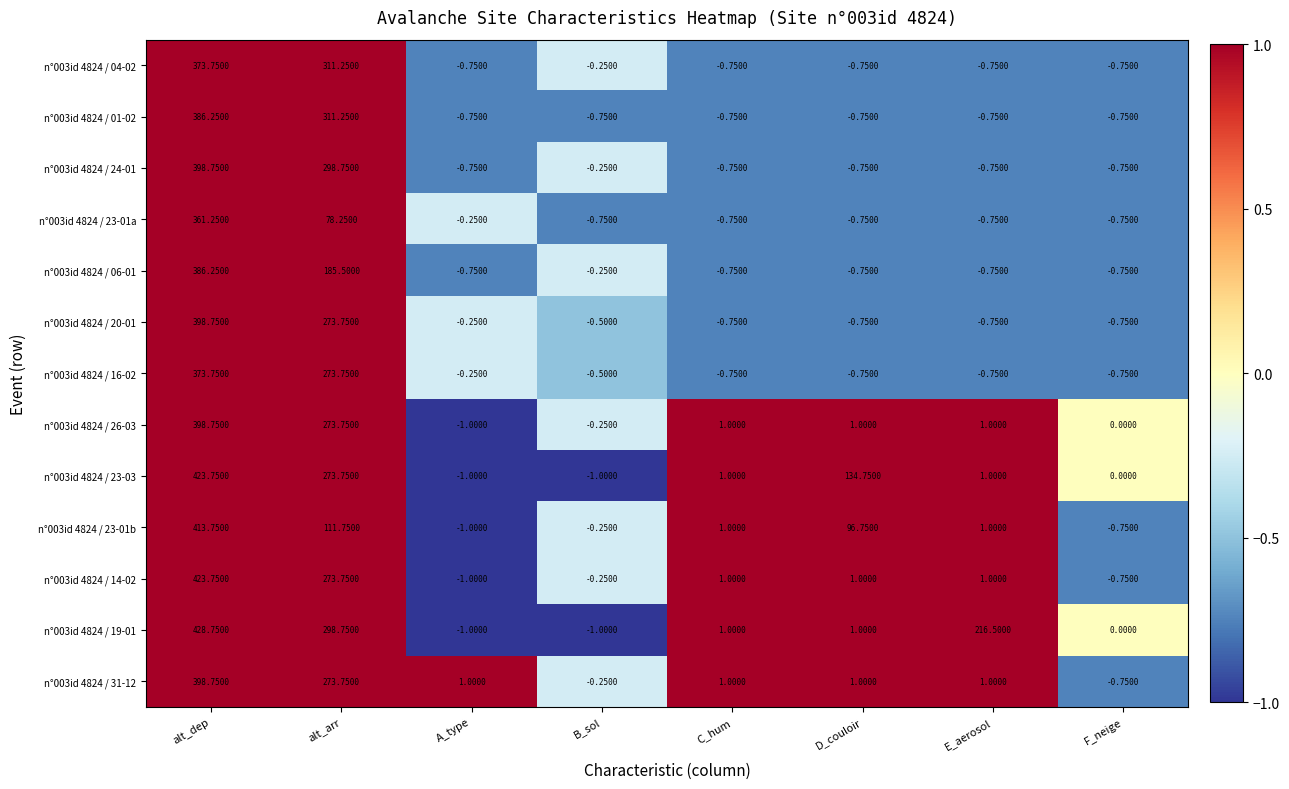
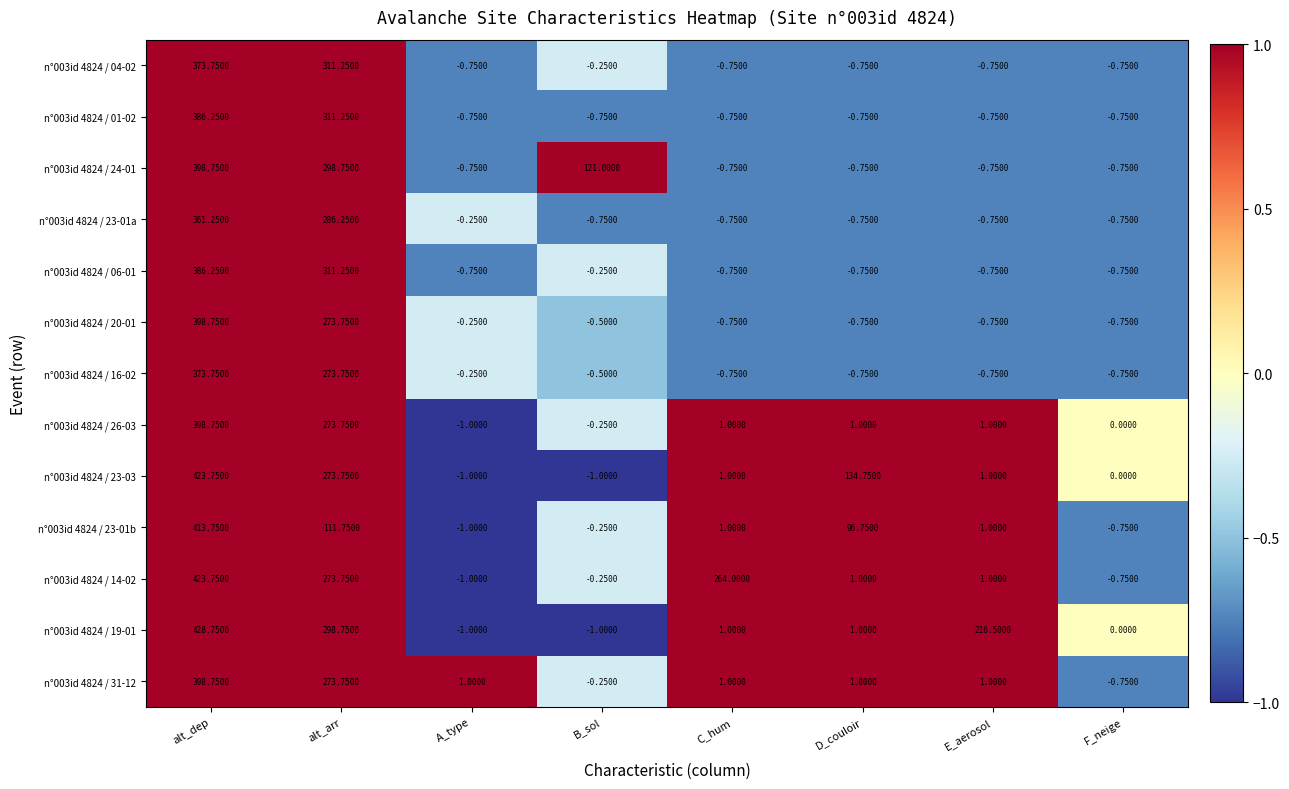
  {
    "n°003id 4824 / 04-02": {
      "alt_dep": 373.7500,
      "alt_arr": 311.2500,
      "A_type": -0.7500,
      "B_sol": -0.2500,
      "C_hum": -0.7500,
      "D_couloir": -0.7500,
      "E_aerosol": -0.7500,
      "F_neige": -0.7500
    },
    "n°003id 4824 / 01-02": {
      "alt_dep": 386.2500,
      "alt_arr": 311.2500,
      "A_type": -0.7500,
      "B_sol": -0.7500,
      "C_hum": -0.7500,
      "D_couloir": -0.7500,
      "E_aerosol": -0.7500,
      "F_neige": -0.7500
    },
    "n°003id 4824 / 24-01": {
      "alt_dep": 398.7500,
      "alt_arr": 298.7500,
      "A_type": -0.7500,
-     "B_sol": -0.2500,
+     "B_sol": 121.0000,
      "C_hum": -0.7500,
      "D_couloir": -0.7500,
      "E_aerosol": -0.7500,
      "F_neige": -0.7500
    },
    "n°003id 4824 / 23-01a": {
      "alt_dep": 361.2500,
-     "alt_arr": 78.2500,
+     "alt_arr": 286.2500,
      "A_type": -0.2500,
      "B_sol": -0.7500,
      "C_hum": -0.7500,
      "D_couloir": -0.7500,
      "E_aerosol": -0.7500,
      "F_neige": -0.7500
    },
    "n°003id 4824 / 06-01": {
      "alt_dep": 386.2500,
-     "alt_arr": 185.5000,
+     "alt_arr": 311.2500,
      "A_type": -0.7500,
      "B_sol": -0.2500,
      "C_hum": -0.7500,
      "D_couloir": -0.7500,
      "E_aerosol": -0.7500,
      "F_neige": -0.7500
    },
    "n°003id 4824 / 20-01": {
      "alt_dep": 398.7500,
      "alt_arr": 273.7500,
      "A_type": -0.2500,
      "B_sol": -0.5000,
      "C_hum": -0.7500,
      "D_couloir": -0.7500,
      "E_aerosol": -0.7500,
      "F_neige": -0.7500
    },
    "n°003id 4824 / 16-02": {
      "alt_dep": 373.7500,
      "alt_arr": 273.7500,
      "A_type": -0.2500,
      "B_sol": -0.5000,
      "C_hum": -0.7500,
      "D_couloir": -0.7500,
      "E_aerosol": -0.7500,
      "F_neige": -0.7500
    },
    "n°003id 4824 / 26-03": {
      "alt_dep": 398.7500,
      "alt_arr": 273.7500,
      "A_type": -1.0000,
      "B_sol": -0.2500,
      "C_hum": 1.0000,
      "D_couloir": 1.0000,
      "E_aerosol": 1.0000,
      "F_neige": 0.0000
    },
    "n°003id 4824 / 23-03": {
      "alt_dep": 423.7500,
      "alt_arr": 273.7500,
      "A_type": -1.0000,
      "B_sol": -1.0000,
      "C_hum": 1.0000,
      "D_couloir": 134.7500,
      "E_aerosol": 1.0000,
      "F_neige": 0.0000
    },
    "n°003id 4824 / 23-01b": {
      "alt_dep": 413.7500,
      "alt_arr": 111.7500,
      "A_type": -1.0000,
      "B_sol": -0.2500,
      "C_hum": 1.0000,
      "D_couloir": 96.7500,
      "E_aerosol": 1.0000,
      "F_neige": -0.7500
    },
    "n°003id 4824 / 14-02": {
      "alt_dep": 423.7500,
      "alt_arr": 273.7500,
      "A_type": -1.0000,
      "B_sol": -0.2500,
-     "C_hum": 1.0000,
+     "C_hum": 264.0000,
      "D_couloir": 1.0000,
      "E_aerosol": 1.0000,
      "F_neige": -0.7500
    },
    "n°003id 4824 / 19-01": {
      "alt_dep": 428.7500,
      "alt_arr": 298.7500,
      "A_type": -1.0000,
      "B_sol": -1.0000,
      "C_hum": 1.0000,
      "D_couloir": 1.0000,
      "E_aerosol": 216.5000,
      "F_neige": 0.0000
    },
    "n°003id 4824 / 31-12": {
      "alt_dep": 398.7500,
      "alt_arr": 273.7500,
      "A_type": 1.0000,
      "B_sol": -0.2500,
      "C_hum": 1.0000,
      "D_couloir": 1.0000,
      "E_aerosol": 1.0000,
      "F_neige": -0.7500
    }
  }
